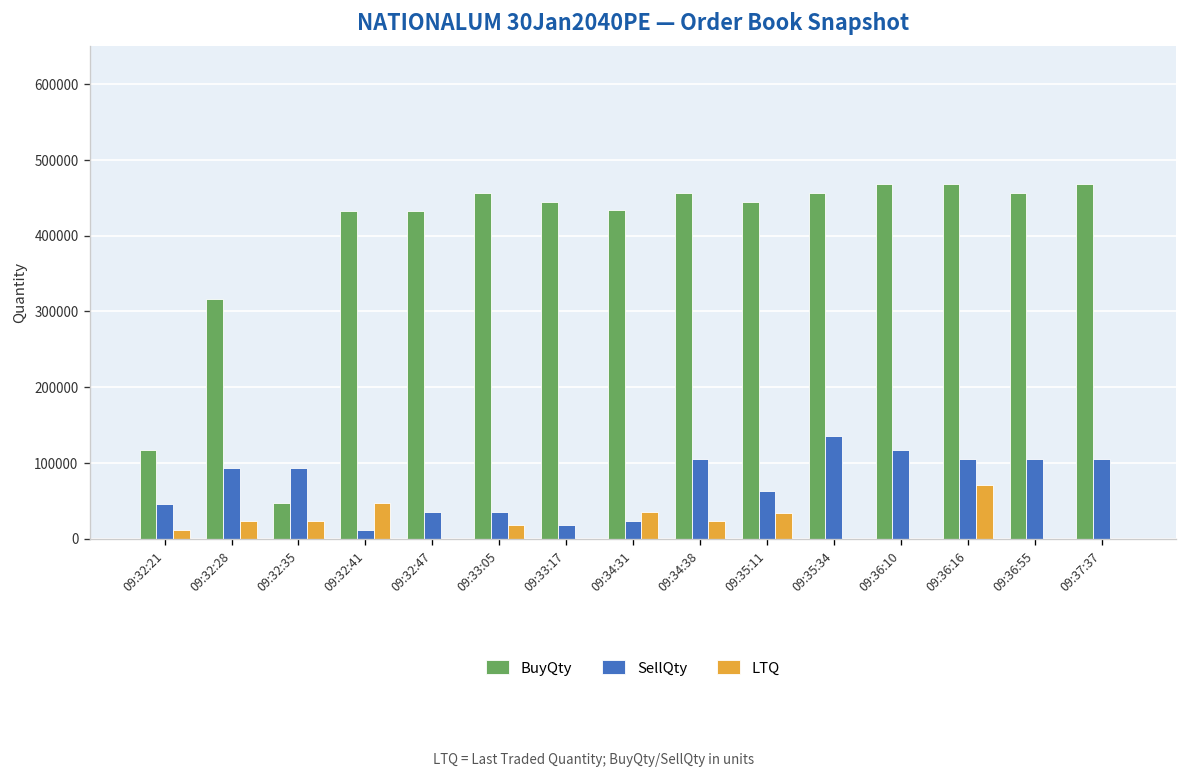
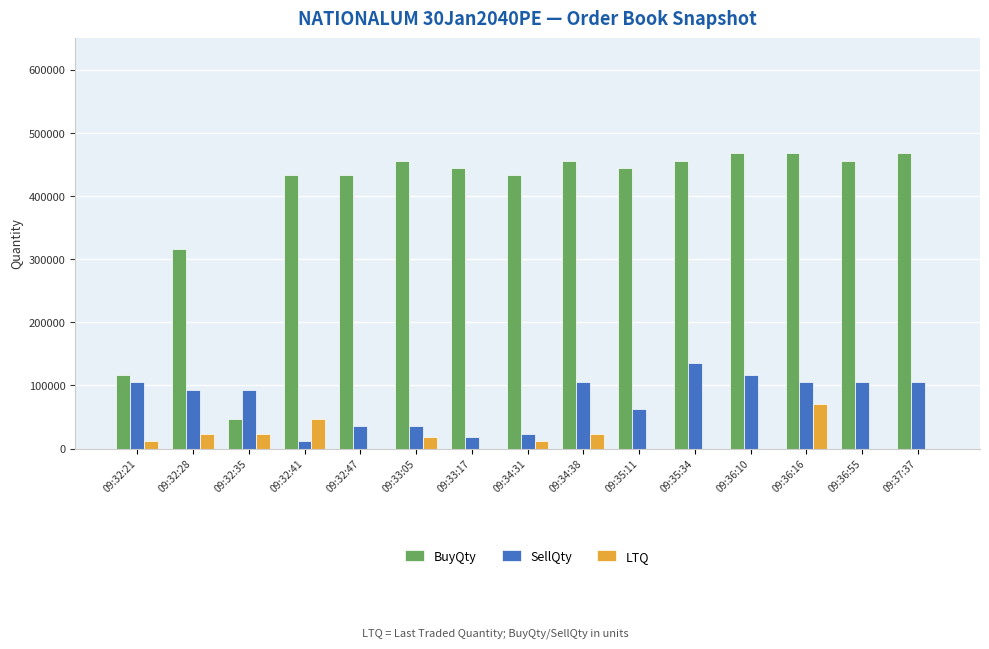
  {
    "BuyQty": {
      "09:32:21": 120000,
      "09:32:28": 320000,
      "09:32:35": 50000,
      "09:32:41": 430000,
      "09:32:47": 430000,
      "09:33:05": 460000,
      "09:33:17": 440000,
      "09:34:31": 430000,
      "09:34:38": 460000,
      "09:35:11": 440000,
      "09:35:34": 460000,
      "09:36:10": 470000,
      "09:36:16": 470000,
      "09:36:55": 460000,
      "09:37:37": 470000
    },
    "SellQty": {
-     "09:32:21": 50000,
+     "09:32:21": 110000,
      "09:32:28": 90000,
      "09:32:35": 90000,
      "09:32:41": 10000,
      "09:32:47": 40000,
      "09:33:05": 40000,
      "09:33:17": 20000,
      "09:34:31": 20000,
      "09:34:38": 110000,
      "09:35:11": 60000,
      "09:35:34": 140000,
      "09:36:10": 120000,
      "09:36:16": 110000,
      "09:36:55": 110000,
      "09:37:37": 110000
    },
    "LTQ": {
      "09:32:21": 10000,
      "09:32:28": 20000,
      "09:32:35": 20000,
      "09:32:41": 50000,
      "09:32:47": 0,
      "09:33:05": 20000,
      "09:33:17": 0,
-     "09:34:31": 40000,
+     "09:34:31": 10000,
      "09:34:38": 20000,
-     "09:35:11": 30000,
+     "09:35:11": 0,
      "09:35:34": 0,
      "09:36:10": 0,
      "09:36:16": 70000,
      "09:36:55": 0,
      "09:37:37": 0
    }
  }
